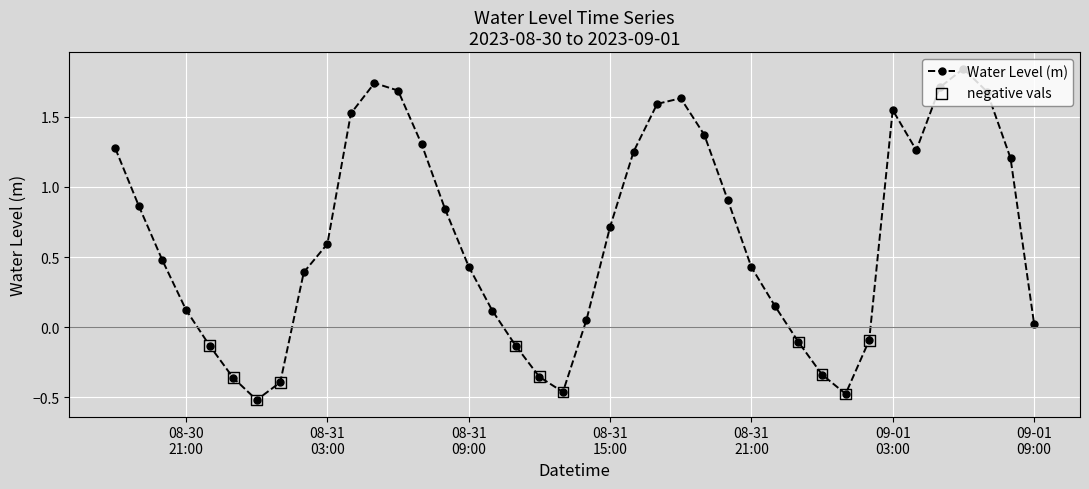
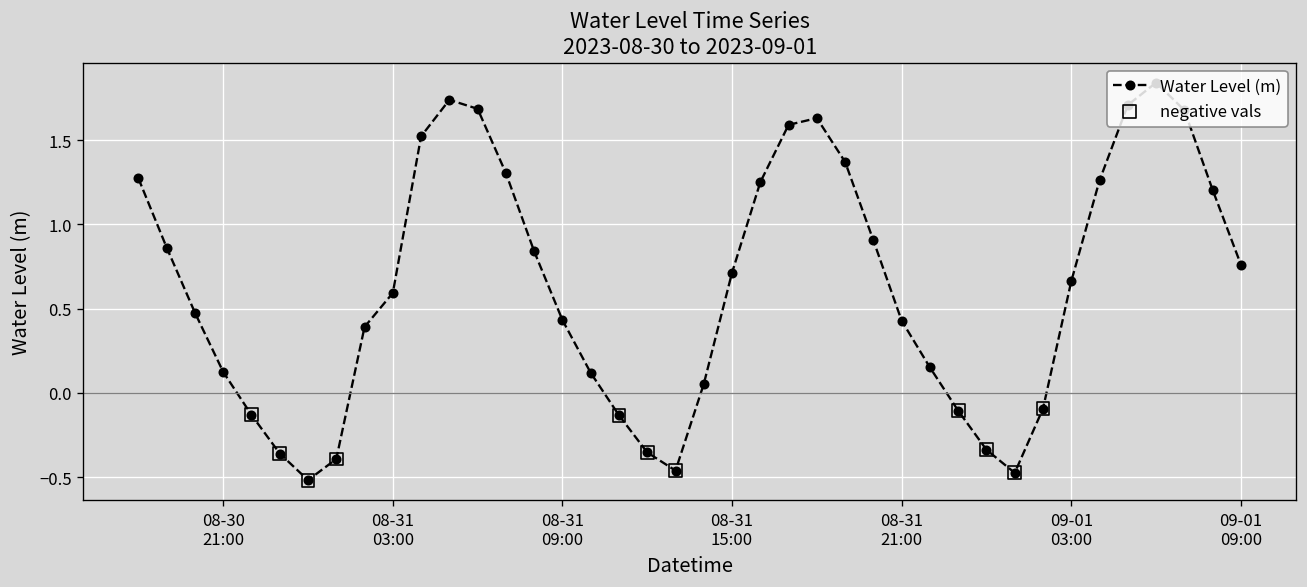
  {
    "Water Level (m)": {
      "08-30 21:00": 0.12,
      "08-31 03:00": 0.59,
      "08-31 09:00": 0.43,
      "08-31 15:00": 0.71,
      "08-31 21:00": 0.43,
-     "09-01 03:00": 1.55,
-     "09-01 09:00": 0.03
+     "09-01 03:00": 0.66,
+     "09-01 09:00": 0.76
    }
  }
